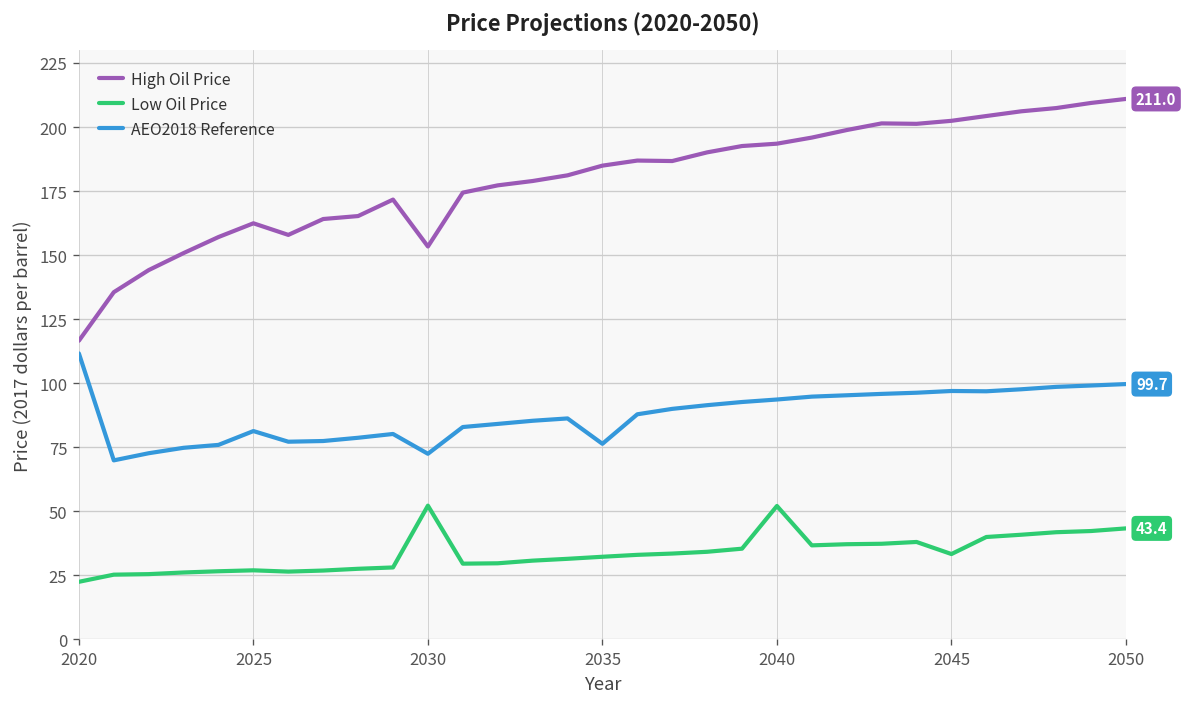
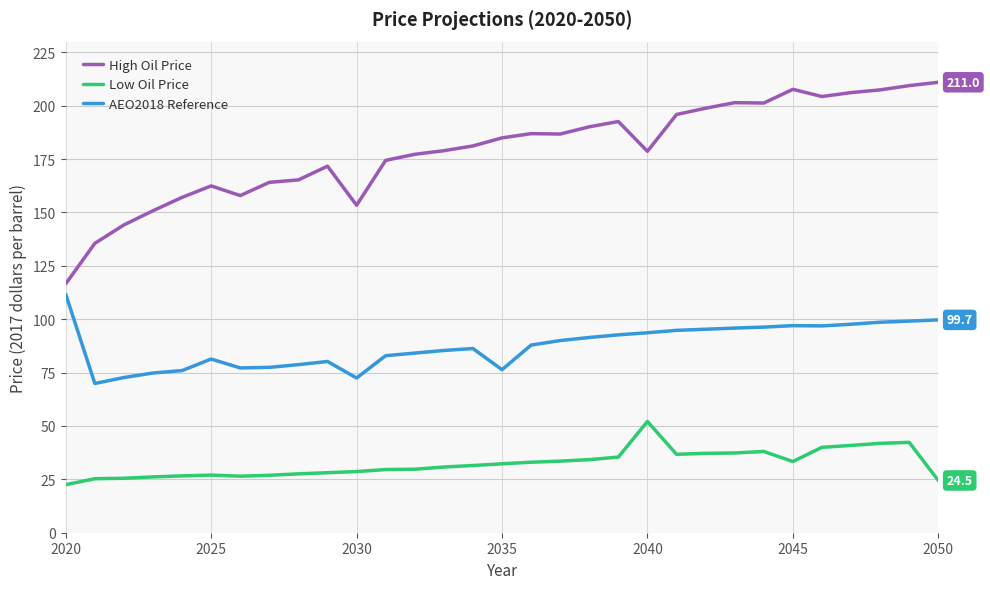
  {
    "High Oil Price": {
      "2020": 117,
      "2025": 162,
      "2030": 153,
      "2035": 185,
-     "2040": 193,
-     "2045": 202
+     "2040": 179,
+     "2045": 208
    },
    "Low Oil Price": {
-     "2030": 52,
-     "2050": 43.4
+     "2030": 29,
+     "2050": 24.5
    },
    "AEO2018 Reference": {
      "2020": 112,
      "2025": 81,
      "2030": 72,
      "2035": 76,
      "2040": 94,
      "2045": 97
    }
  }
